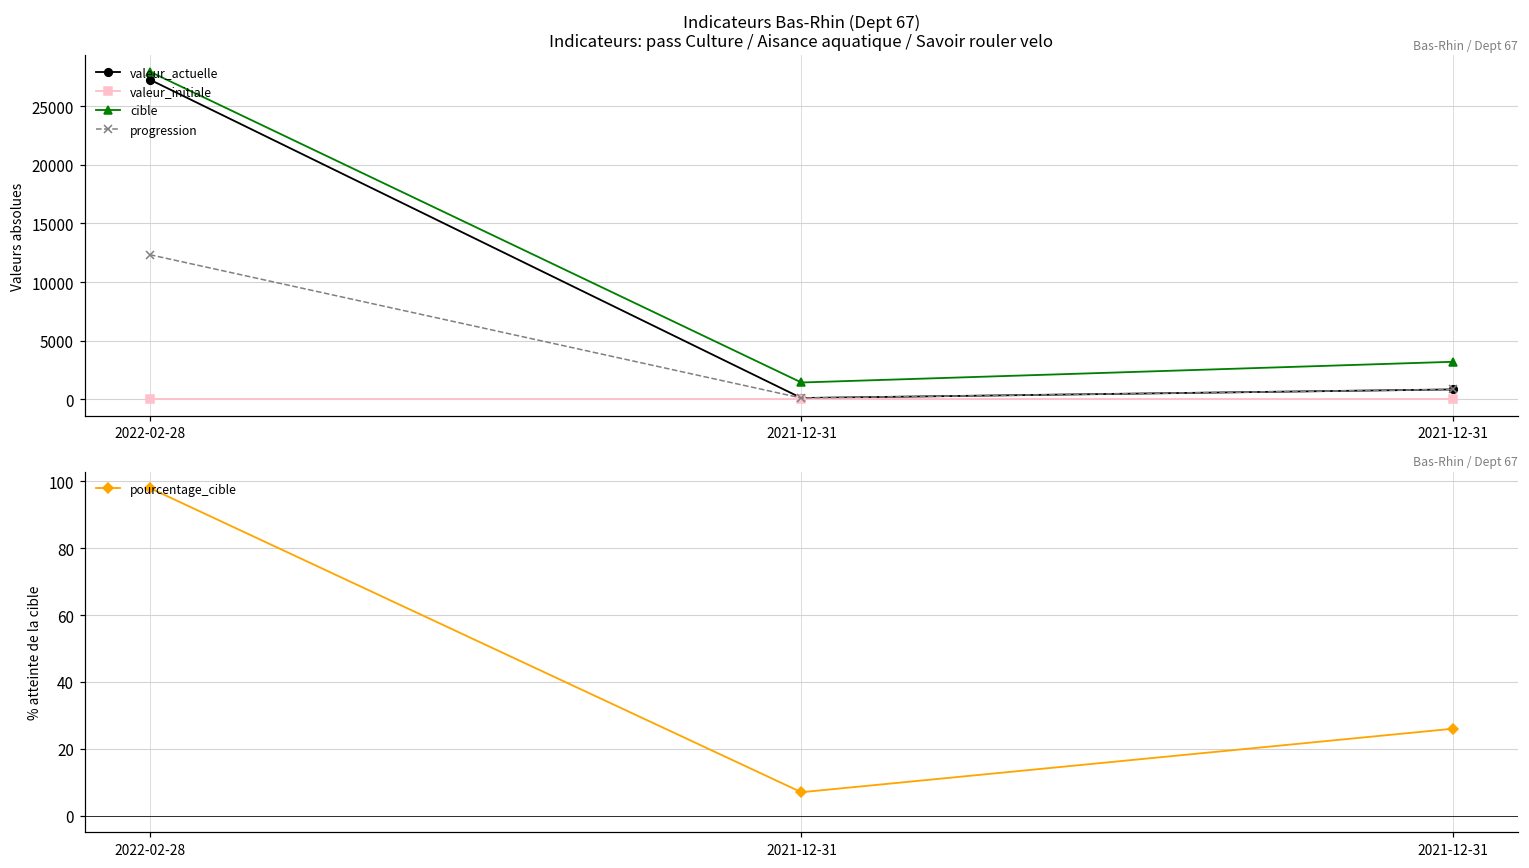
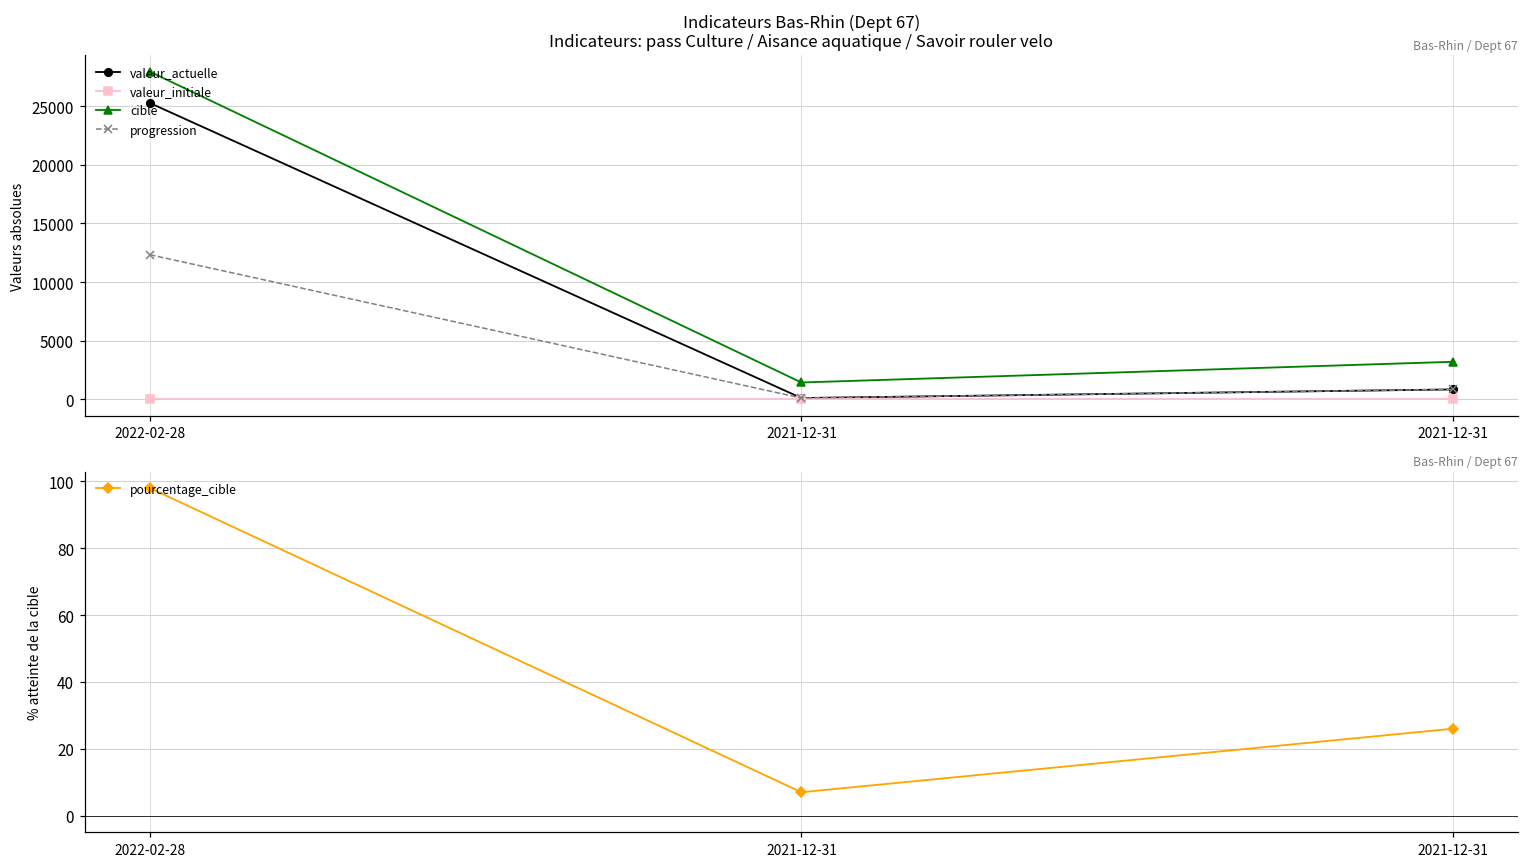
  {
    "Indicateurs Bas-Rhin (Dept 67) Indicateurs: pass Culture / Aisance aquatique / Savoir rouler velo": {
      "valeur_actuelle": {
-       "2022-02-28": 27300
+       "2022-02-28": 25300
      },
      "valeur_initiale": {
        "2022-02-28": 0
      },
      "cible": {
        "2022-02-28": 28000
      },
      "progression": {
        "2022-02-28": 12300
      }
    }
  }
